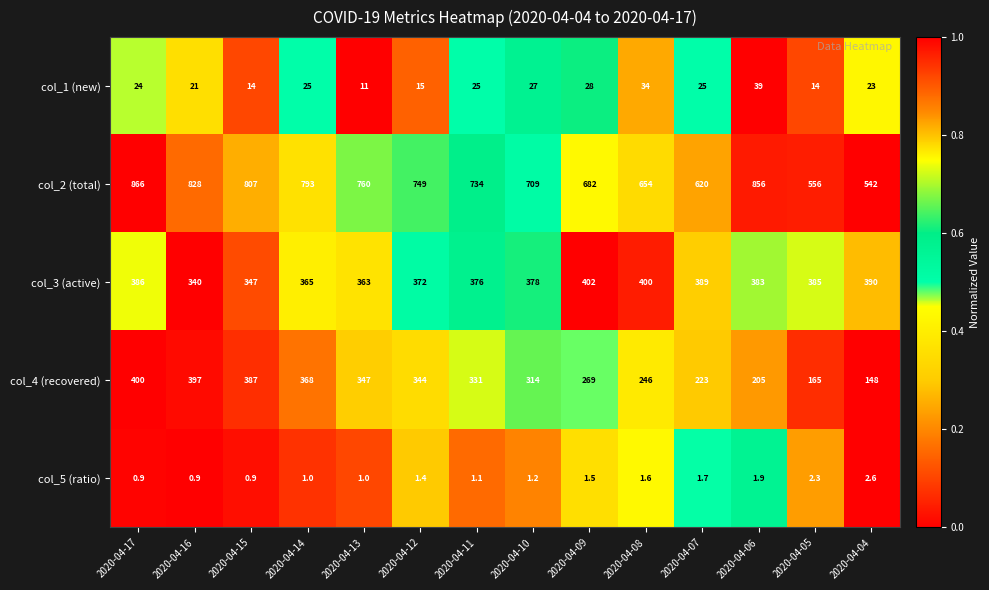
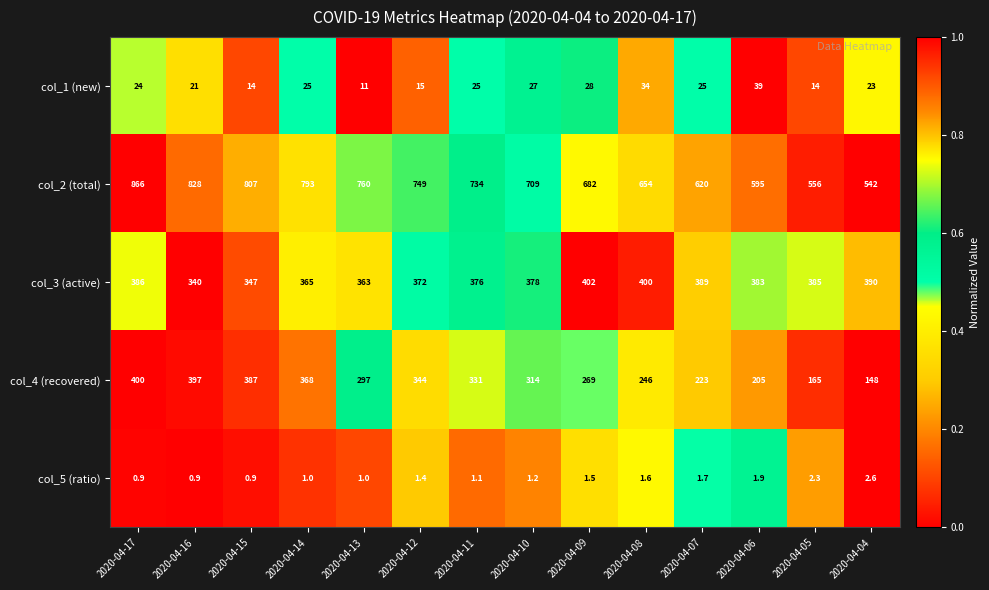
  {
    "col_1 (new)": {
      "2020-04-17": 24,
      "2020-04-16": 21,
      "2020-04-15": 14,
      "2020-04-14": 25,
      "2020-04-13": 11,
      "2020-04-12": 15,
      "2020-04-11": 25,
      "2020-04-10": 27,
      "2020-04-09": 28,
      "2020-04-08": 34,
      "2020-04-07": 25,
      "2020-04-06": 39,
      "2020-04-05": 14
    },
    "col_2 (total)": {
      "2020-04-17": 866,
      "2020-04-16": 828,
      "2020-04-15": 807,
      "2020-04-14": 793,
      "2020-04-13": 760,
      "2020-04-12": 749,
      "2020-04-11": 734,
      "2020-04-10": 709,
      "2020-04-09": 682,
      "2020-04-08": 654,
      "2020-04-07": 620,
-     "2020-04-06": 856,
+     "2020-04-06": 595,
      "2020-04-05": 556,
      "2020-04-04": 542
    },
    "col_3 (active)": {
      "2020-04-17": 386,
      "2020-04-16": 340,
      "2020-04-15": 347,
      "2020-04-14": 365,
      "2020-04-13": 363,
      "2020-04-12": 372,
      "2020-04-11": 376,
      "2020-04-10": 378,
      "2020-04-09": 402,
      "2020-04-08": 400,
      "2020-04-07": 389,
      "2020-04-06": 383,
      "2020-04-05": 385,
      "2020-04-04": 390
    },
    "col_4 (recovered)": {
      "2020-04-17": 400,
      "2020-04-16": 397,
      "2020-04-15": 387,
      "2020-04-14": 368,
-     "2020-04-13": 347,
+     "2020-04-13": 297,
      "2020-04-12": 344,
      "2020-04-11": 331,
      "2020-04-10": 314,
      "2020-04-09": 269,
      "2020-04-08": 246,
      "2020-04-07": 223,
      "2020-04-06": 205,
      "2020-04-05": 165,
      "2020-04-04": 148
    },
    "col_5 (ratio)": {
      "2020-04-17": 0.9,
      "2020-04-16": 0.9,
      "2020-04-15": 0.9,
      "2020-04-14": 1.0,
      "2020-04-13": 1.0,
      "2020-04-12": 1.4,
      "2020-04-11": 1.1,
      "2020-04-10": 1.2,
      "2020-04-09": 1.5,
      "2020-04-08": 1.6,
      "2020-04-07": 1.7,
      "2020-04-06": 1.9,
      "2020-04-05": 2.3,
      "2020-04-04": 2.6
    }
  }
